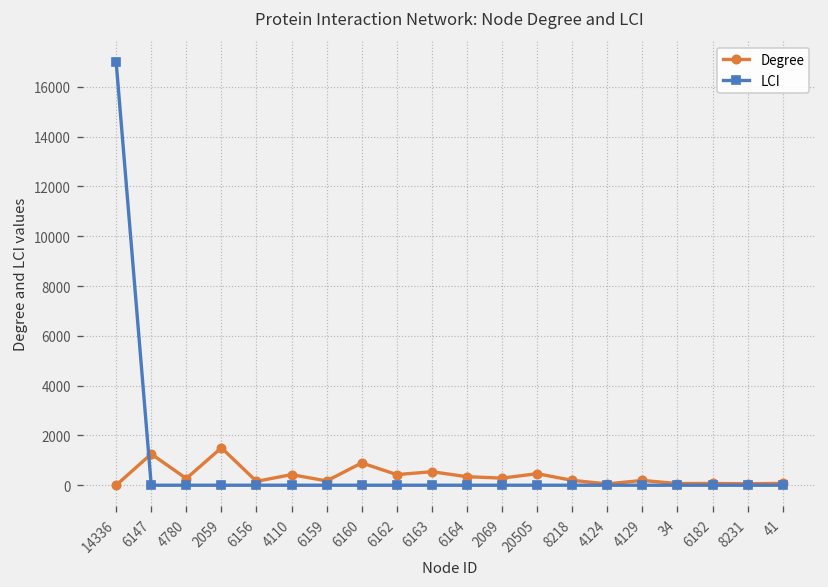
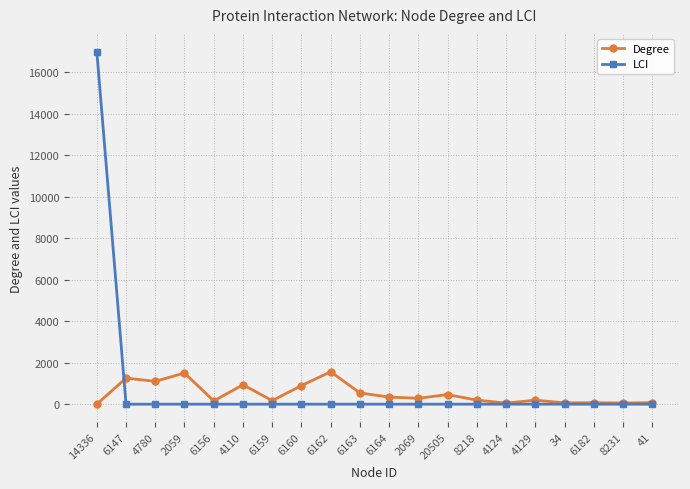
  {
    "Degree": {
      "14336": 0,
      "6147": 1300,
-     "4780": 300,
+     "4780": 1100,
      "2059": 1500,
      "6156": 200,
-     "4110": 400,
+     "4110": 900,
      "6159": 200,
      "6160": 900,
-     "6162": 400,
+     "6162": 1600,
      "6163": 500,
      "6164": 300,
      "2069": 300,
      "20505": 500,
      "8218": 200,
      "4129": 200
    },
    "LCI": {
      "14336": 17000,
      "6147": 0,
      "4780": 0,
      "2059": 0,
      "6156": 0,
      "4110": 0,
      "6159": 0,
      "6160": 0,
      "6162": 0,
      "6163": 0,
      "6164": 0,
      "2069": 0,
      "20505": 0,
      "8218": 0,
      "4129": 0
    }
  }
